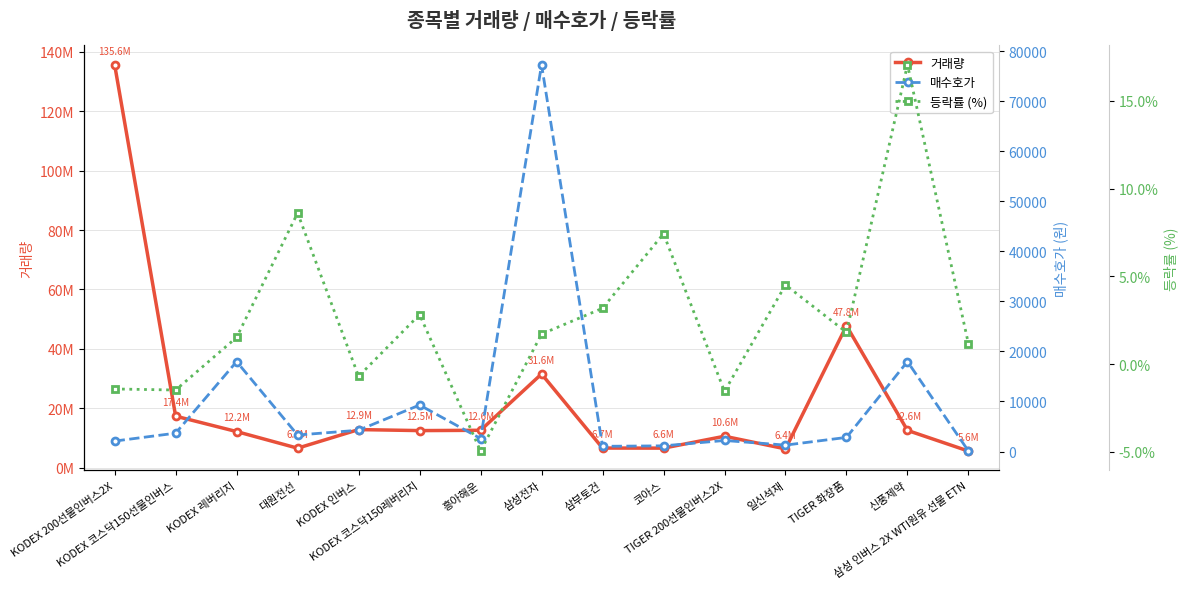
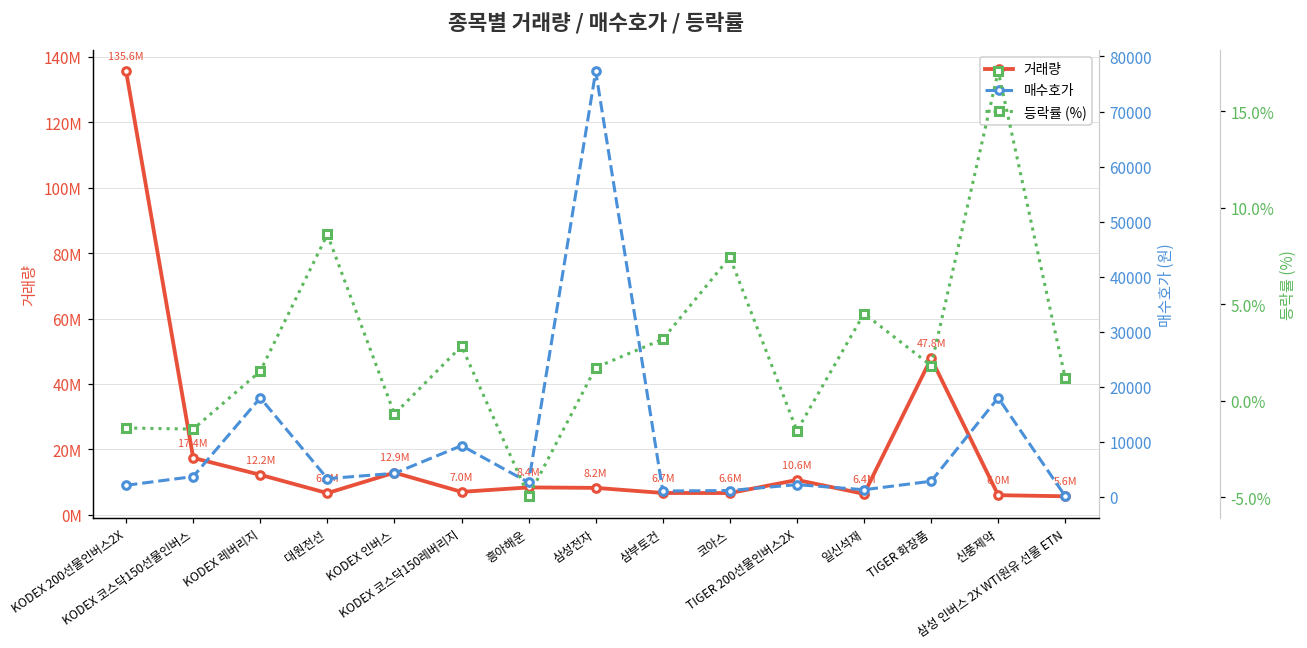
  {
    "거래량": {
      "KODEX 200선물인버스2X": "135.6M",
      "KODEX 코스닥150선물인버스": "17.4M",
      "KODEX 레버리지": "12.2M",
      "KODEX 인버스": "12.9M",
-     "KODEX 코스닥150레버리지": "12.5M",
-     "흥아해운": "12.6M",
-     "삼성전자": "31.6M",
+     "KODEX 코스닥150레버리지": "7.0M",
+     "흥아해운": "8.4M",
+     "삼성전자": "8.2M",
      "삼부토건": "6.7M",
      "코아스": "6.6M",
      "TIGER 200선물인버스2X": "10.6M",
      "일신석재": "6.4M",
      "TIGER 화장품": "47.8M",
-     "신풍제약": "12.6M",
+     "신풍제약": "6.0M",
      "삼성 인버스 2X WTI원유 선물 ETN": "5.6M"
    }
  }
